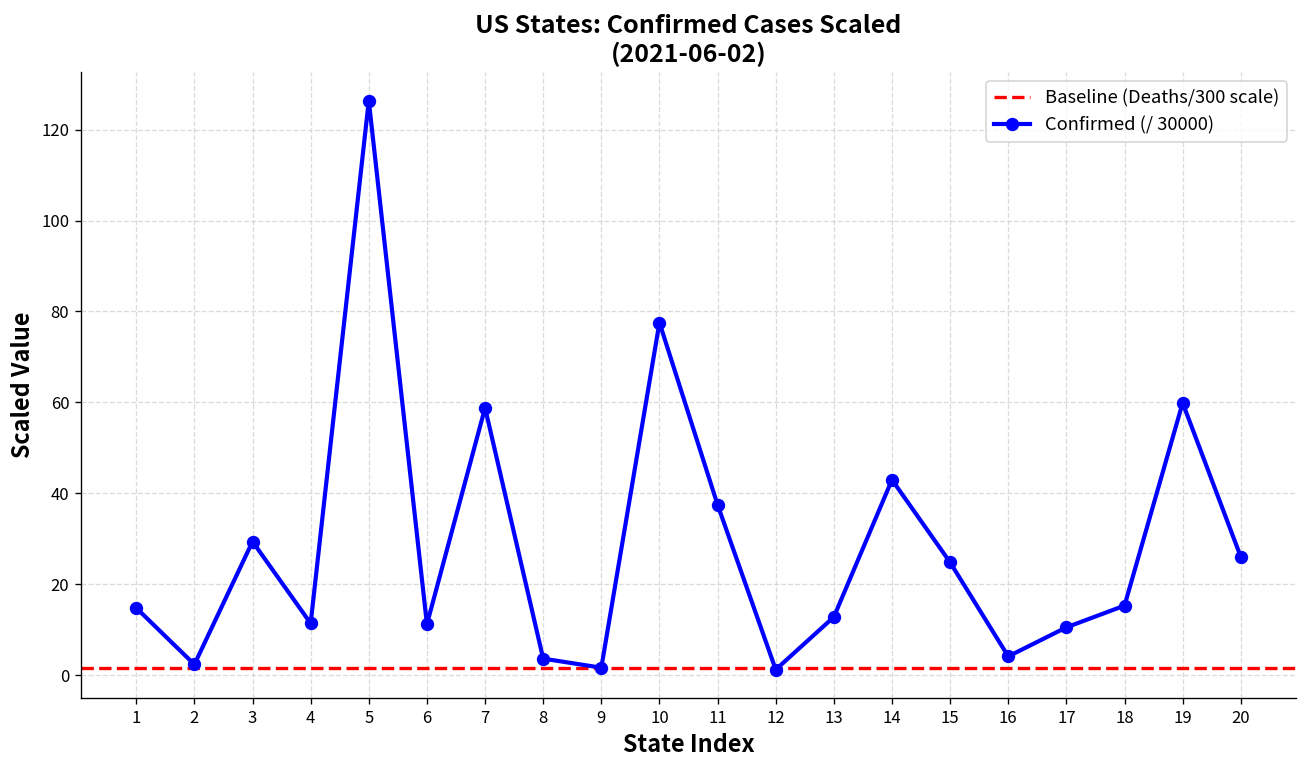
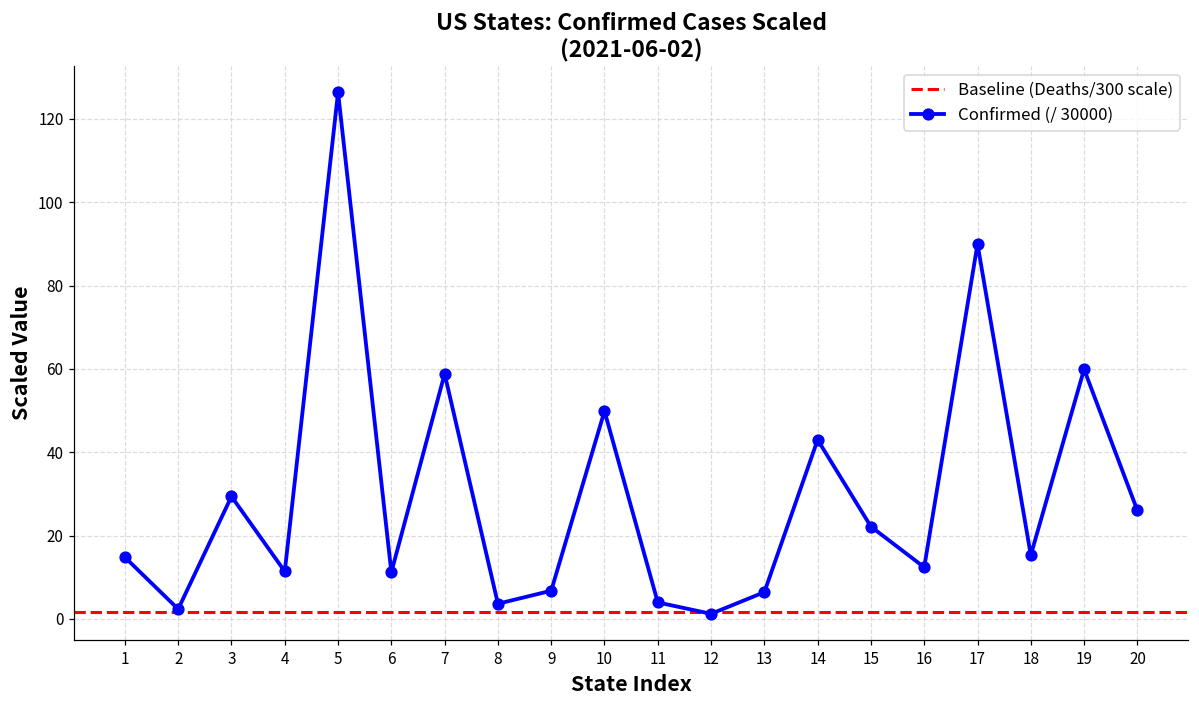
  {
    "1": 15,
    "2": 2,
    "3": 29,
    "4": 11,
    "5": 126,
    "6": 11,
    "7": 59,
    "8": 4,
-   "9": 2,
-   "10": 78,
-   "11": 37,
+   "9": 7,
+   "10": 50,
+   "11": 4,
    "12": 1,
-   "13": 13,
+   "13": 6,
    "14": 43,
-   "15": 25,
-   "16": 4,
-   "17": 11,
+   "15": 22,
+   "16": 12,
+   "17": 90,
    "18": 15,
    "19": 60,
    "20": 26
  }
